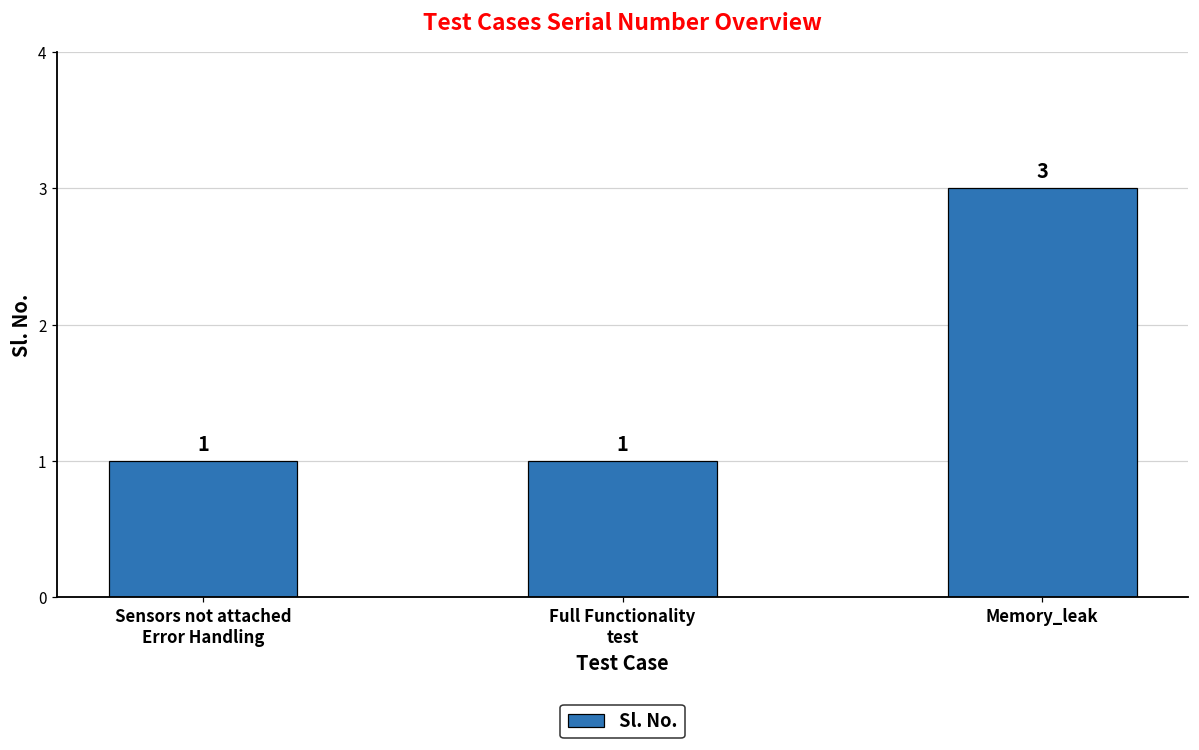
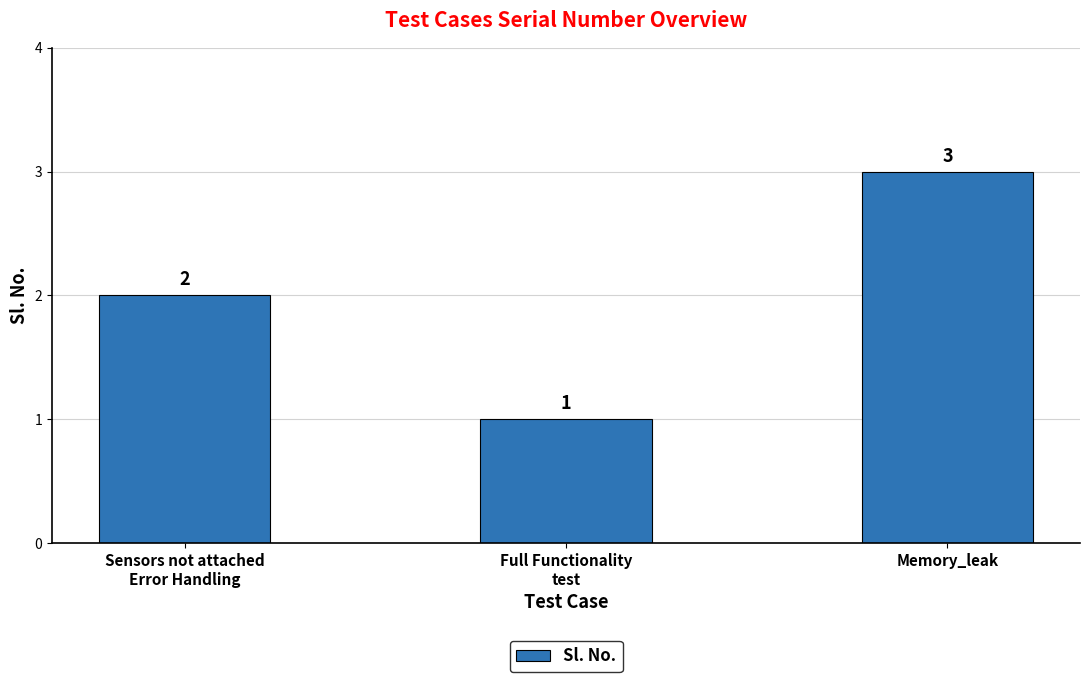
  {
-   "Sensors not attached Error Handling": 1,
+   "Sensors not attached Error Handling": 2,
    "Full Functionality test": 1,
    "Memory_leak": 3
  }
